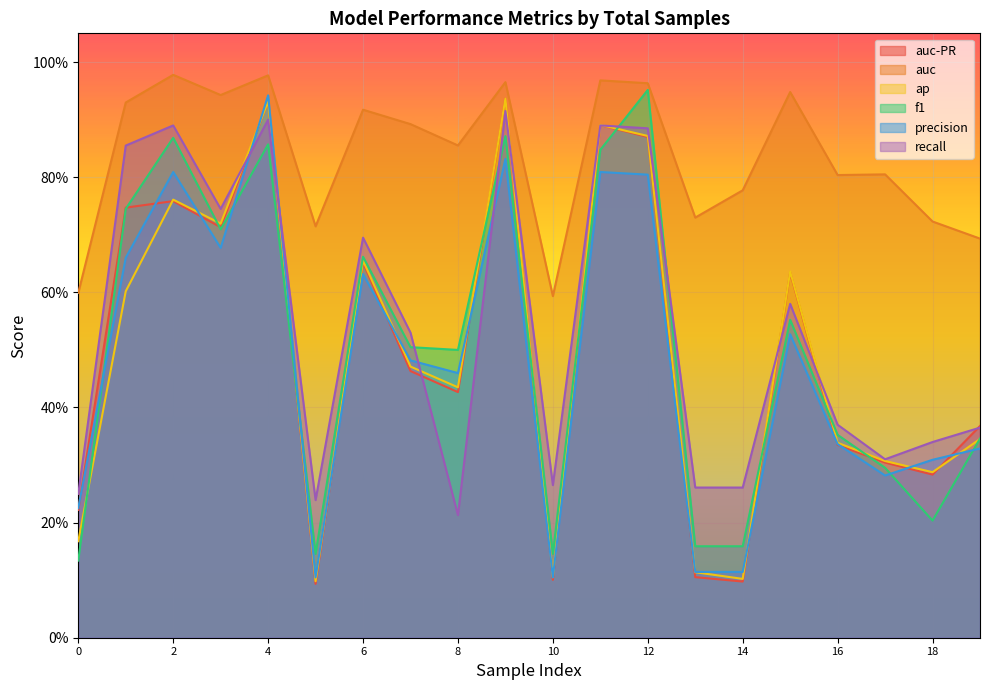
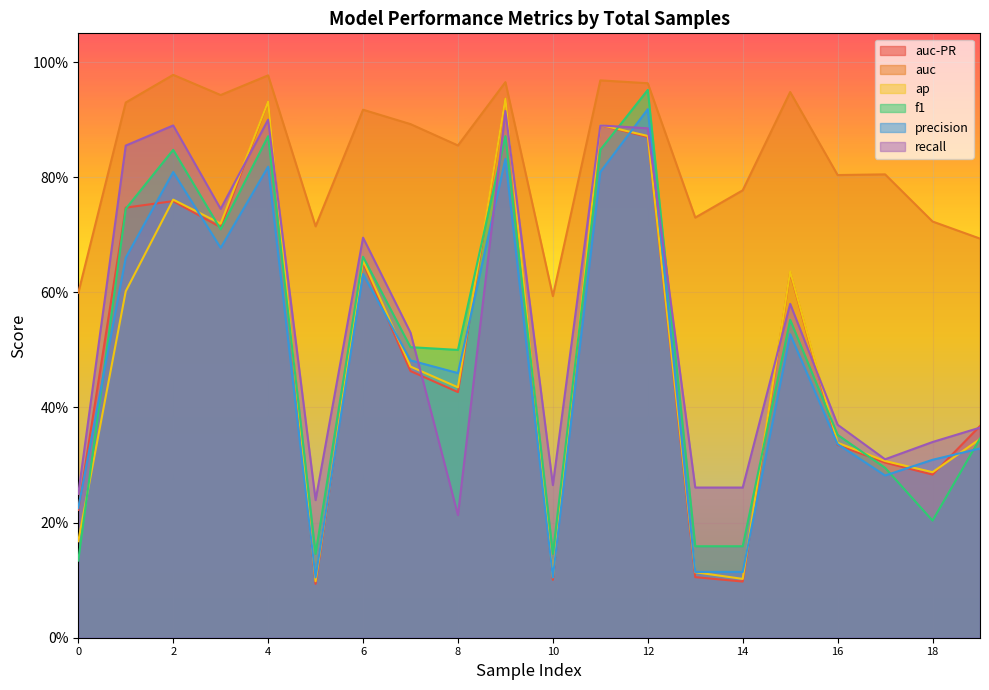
  {
    "f1": {
      "0": "13%",
-     "2": "87%",
-     "4": "86%",
+     "2": "85%",
+     "4": "87%",
      "6": "66%",
      "8": "50%",
      "10": "15%",
      "12": "95%",
      "14": "16%",
      "16": "35%",
      "18": "20%"
    },
    "precision": {
      "2": "81%",
-     "4": "94%",
+     "4": "82%",
      "6": "63%",
      "8": "46%",
-     "12": "80%",
+     "12": "92%",
      "14": "11%",
      "18": "31%"
    },
    "recall": {
      "0": "25%",
      "2": "89%",
      "4": "90%",
      "6": "70%",
      "8": "21%",
      "10": "27%",
      "12": "89%",
      "14": "26%",
      "16": "37%",
      "18": "34%"
    }
  }
